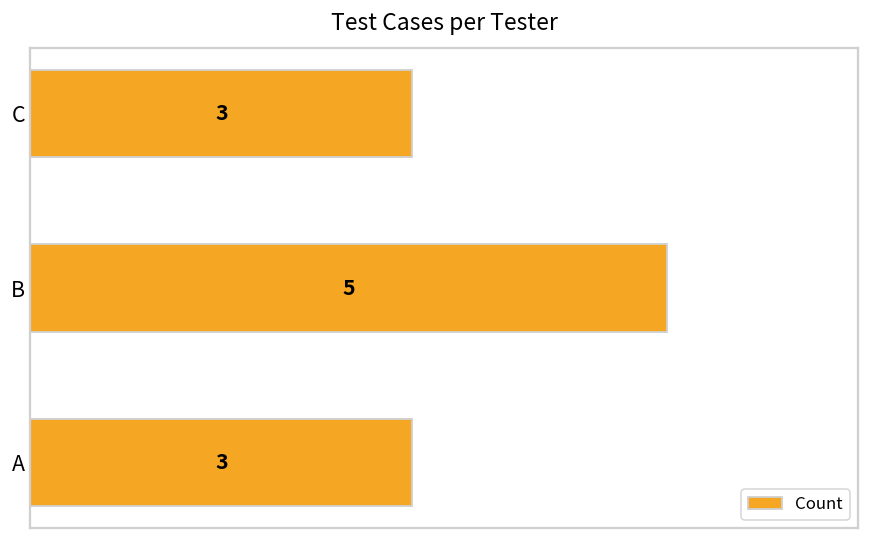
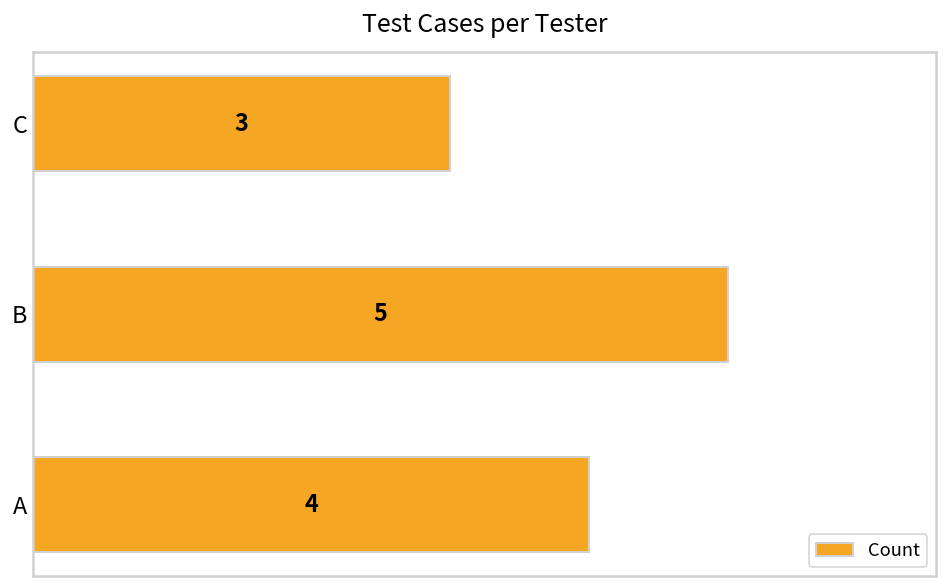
  {
    "C": 3,
    "B": 5,
-   "A": 3
+   "A": 4
  }
